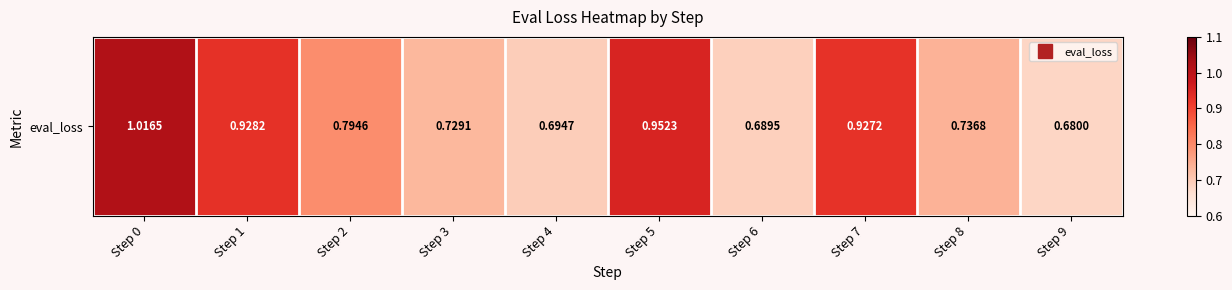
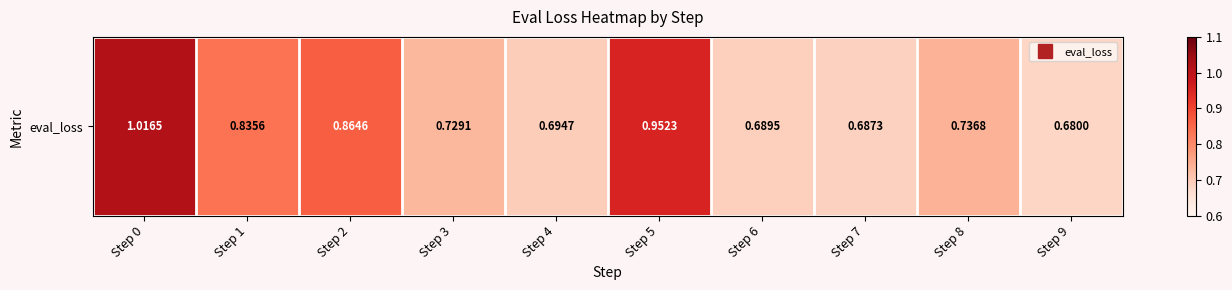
  {
    "eval_loss": {
      "Step 0": 1.0165,
-     "Step 1": 0.9282,
-     "Step 2": 0.7946,
+     "Step 1": 0.8356,
+     "Step 2": 0.8646,
      "Step 3": 0.7291,
      "Step 4": 0.6947,
      "Step 5": 0.9523,
      "Step 6": 0.6895,
-     "Step 7": 0.9272,
+     "Step 7": 0.6873,
      "Step 8": 0.7368,
      "Step 9": 0.6800
    }
  }
